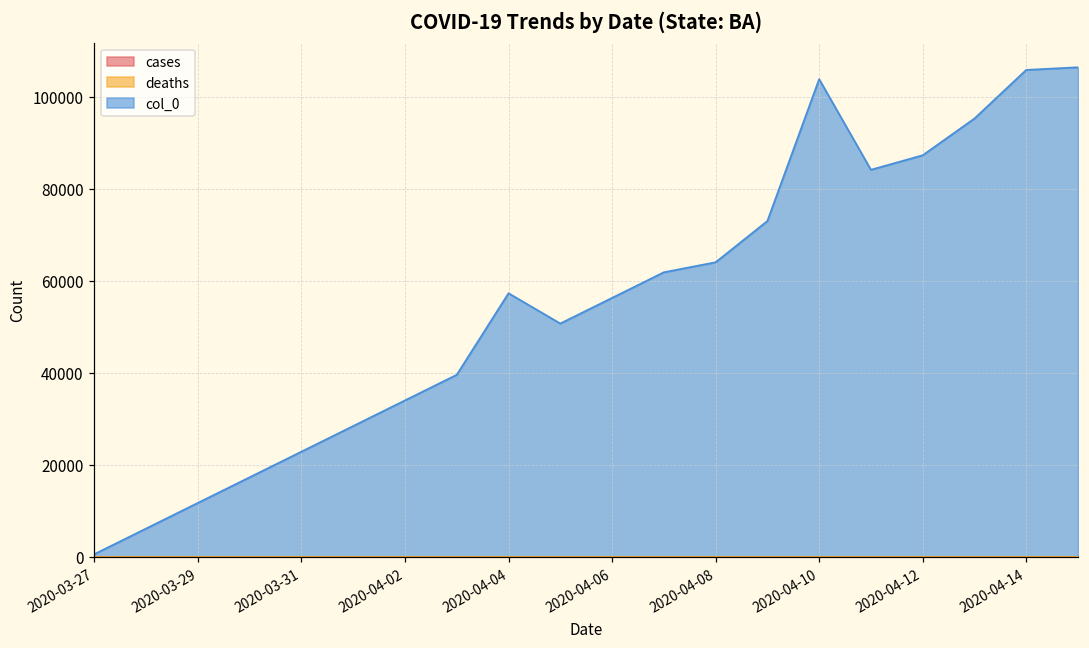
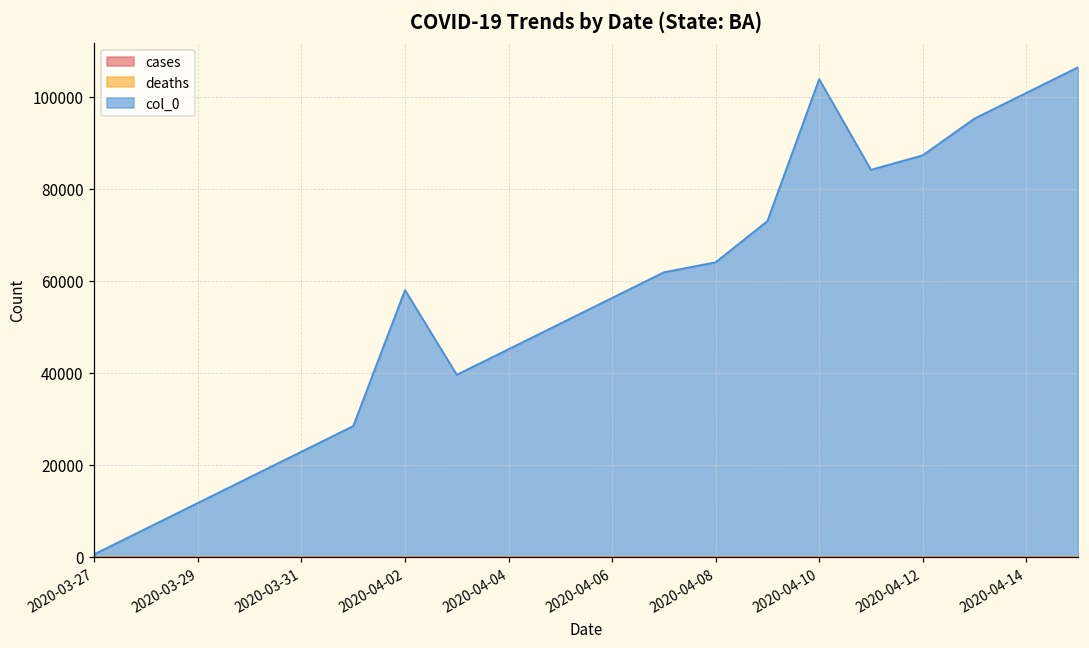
  {
    "deaths": {
      "2020-03-29": 0,
      "2020-03-31": 0,
      "2020-04-02": 0,
      "2020-04-04": 0,
      "2020-04-06": 0,
      "2020-04-08": 0,
      "2020-04-10": 0,
      "2020-04-12": 0,
      "2020-04-14": 0
    },
    "col_0": {
      "2020-03-29": 12000,
      "2020-03-31": 23000,
-     "2020-04-02": 34000,
-     "2020-04-04": 57000,
+     "2020-04-02": 58000,
+     "2020-04-04": 45000,
      "2020-04-06": 56000,
      "2020-04-08": 64000,
      "2020-04-10": 104000,
      "2020-04-12": 87000,
-     "2020-04-14": 106000
+     "2020-04-14": 101000
    }
  }
